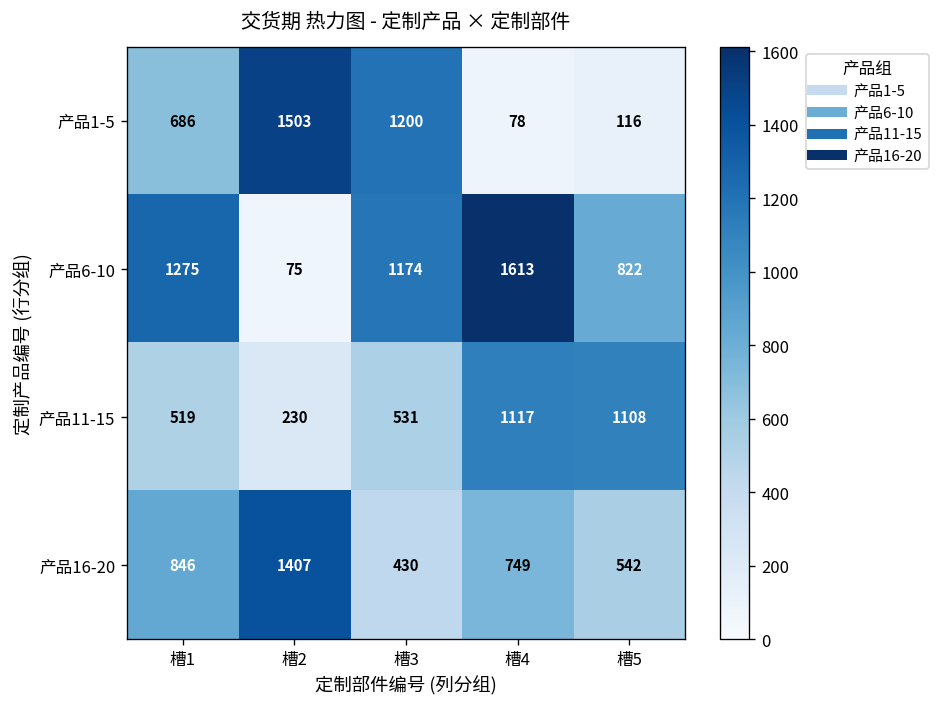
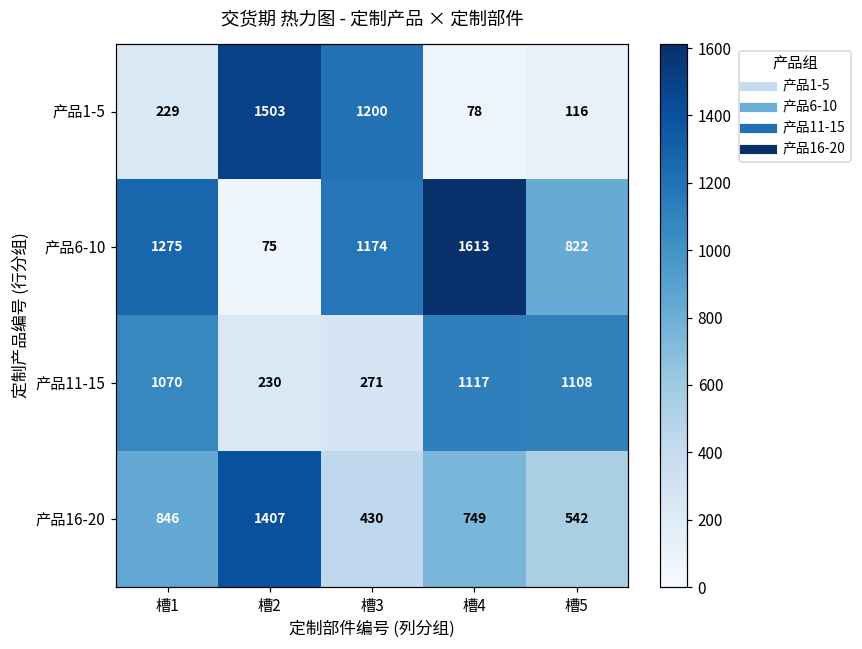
  {
    "产品1-5": {
-     "槽1": 686,
+     "槽1": 229,
      "槽2": 1503,
      "槽3": 1200,
      "槽4": 78,
      "槽5": 116
    },
    "产品6-10": {
      "槽1": 1275,
      "槽2": 75,
      "槽3": 1174,
      "槽4": 1613,
      "槽5": 822
    },
    "产品11-15": {
-     "槽1": 519,
+     "槽1": 1070,
      "槽2": 230,
-     "槽3": 531,
+     "槽3": 271,
      "槽4": 1117,
      "槽5": 1108
    },
    "产品16-20": {
      "槽1": 846,
      "槽2": 1407,
      "槽3": 430,
      "槽4": 749,
      "槽5": 542
    }
  }
